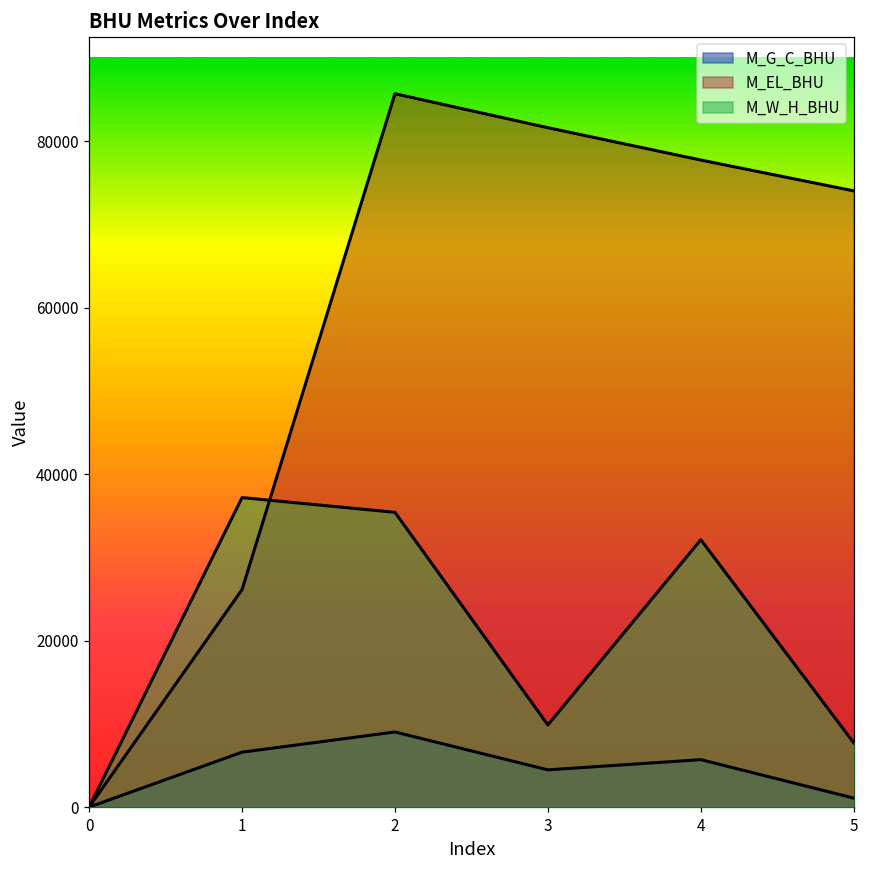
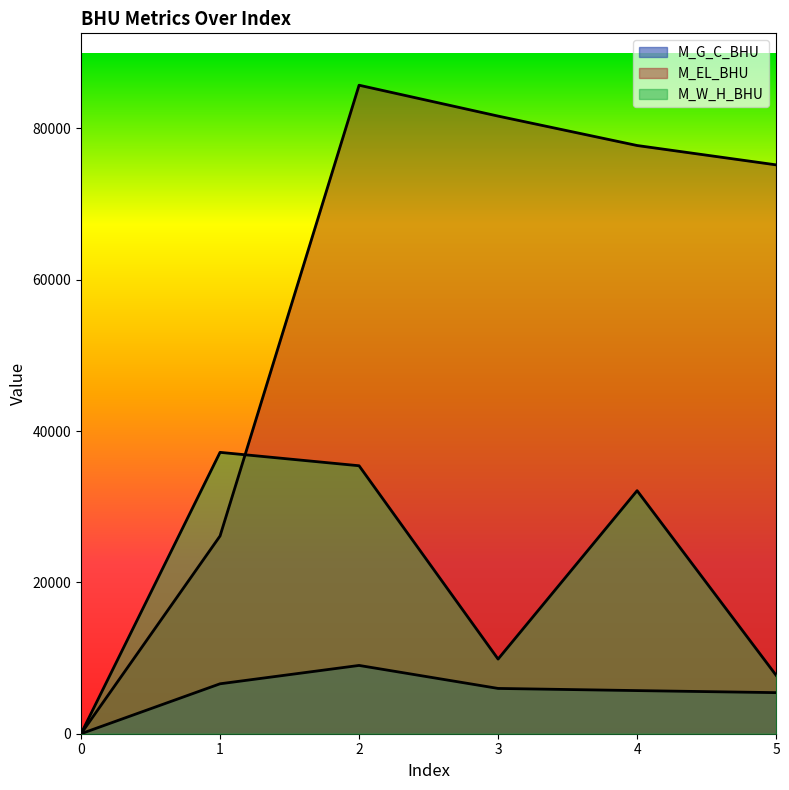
  {
    "M_G_C_BHU": {
      "1": 7000,
      "2": 9000,
-     "3": 4000,
+     "3": 6000,
      "4": 6000,
-     "5": 1000
+     "5": 5000
    },
    "M_EL_BHU": {
      "1": 26000,
      "2": 86000,
      "3": 82000,
      "4": 78000,
-     "5": 74000
+     "5": 75000
    },
    "M_W_H_BHU": {
      "1": 37000,
      "2": 35000,
      "3": 10000,
      "4": 32000,
      "5": 8000
    }
  }
